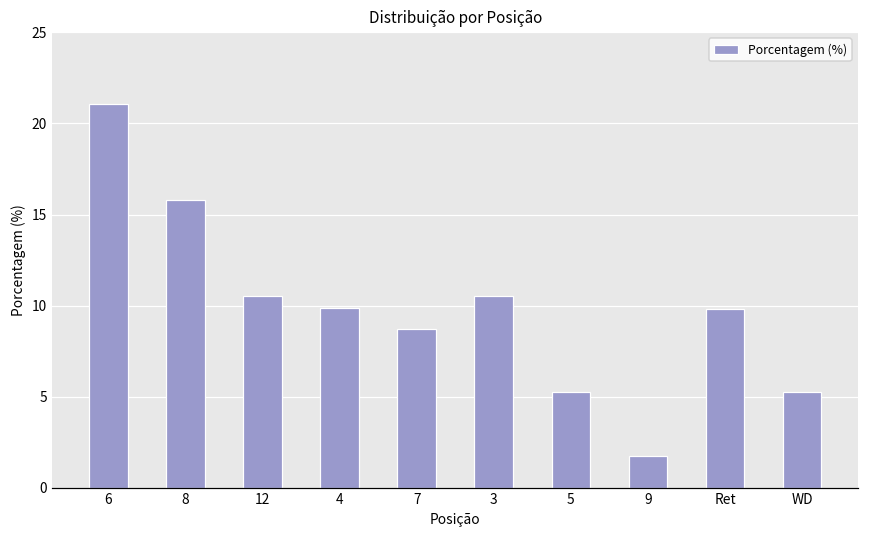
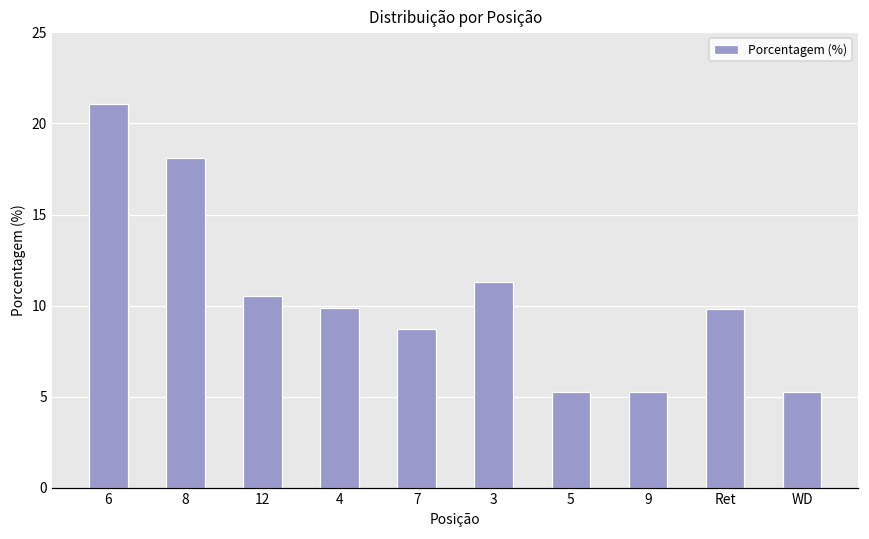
  {
    "6": 21.1,
-   "8": 15.8,
+   "8": 18.1,
    "12": 10.5,
    "4": 9.9,
    "7": 8.7,
-   "3": 10.5,
+   "3": 11.3,
    "5": 5.3,
-   "9": 1.7,
+   "9": 5.3,
    "Ret": 9.8,
    "WD": 5.3
  }
